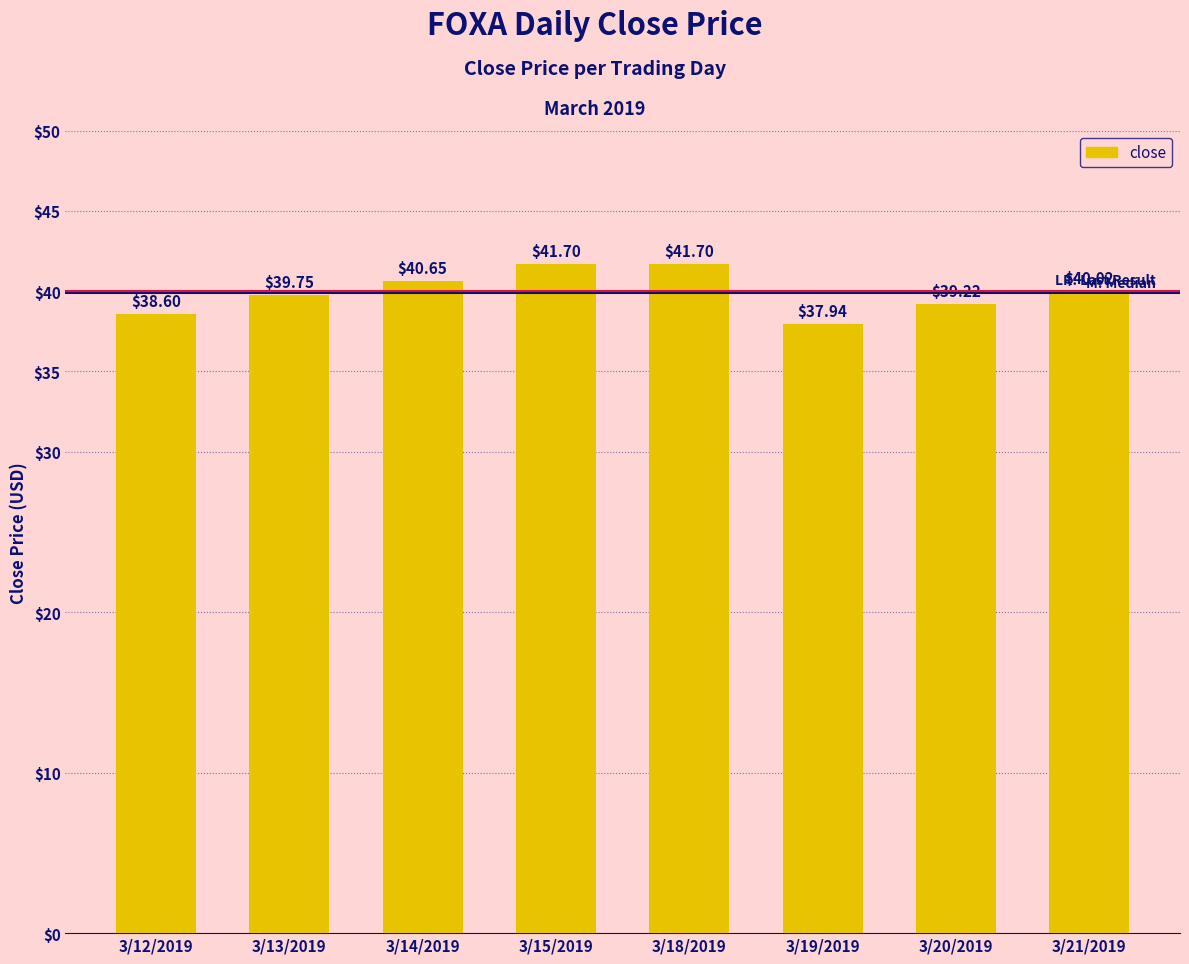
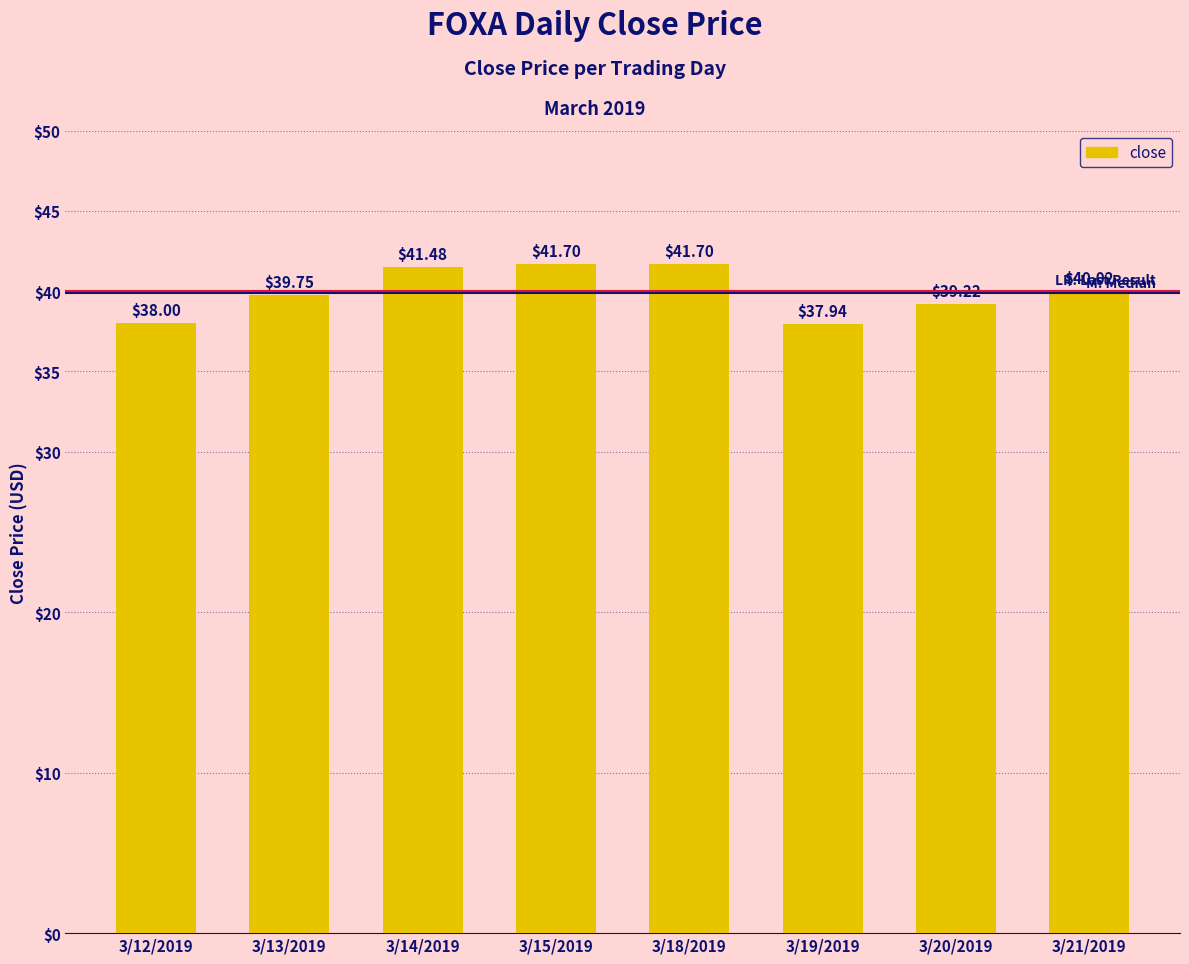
  {
-   "3/12/2019": "$38.60",
+   "3/12/2019": "$38.00",
    "3/13/2019": "$39.75",
-   "3/14/2019": "$40.65",
+   "3/14/2019": "$41.48",
    "3/15/2019": "$41.70",
    "3/18/2019": "$41.70",
    "3/19/2019": "$37.94",
    "3/20/2019": "$39.22"
  }
